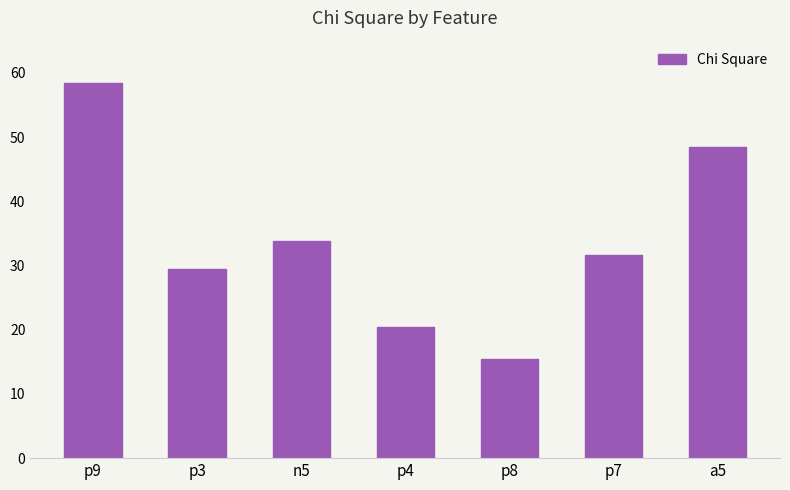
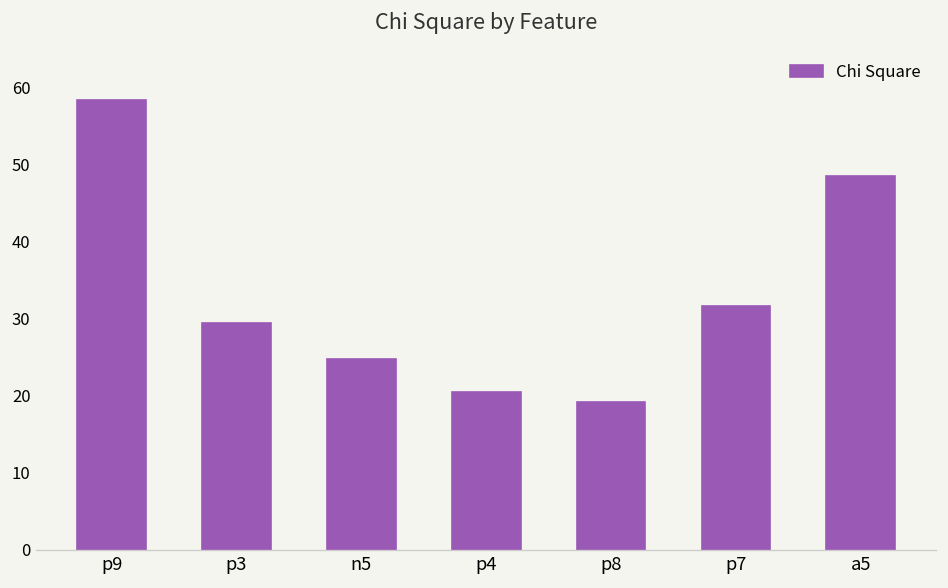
  {
    "p9": 58,
    "p3": 29,
-   "n5": 34,
+   "n5": 25,
    "p4": 20,
-   "p8": 15,
+   "p8": 19,
    "p7": 32,
    "a5": 48
  }
